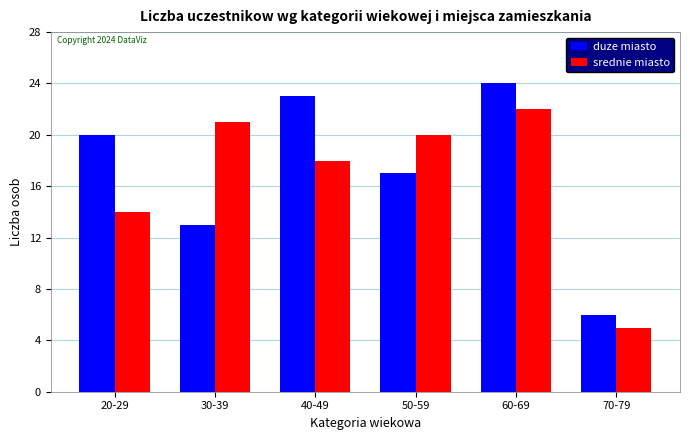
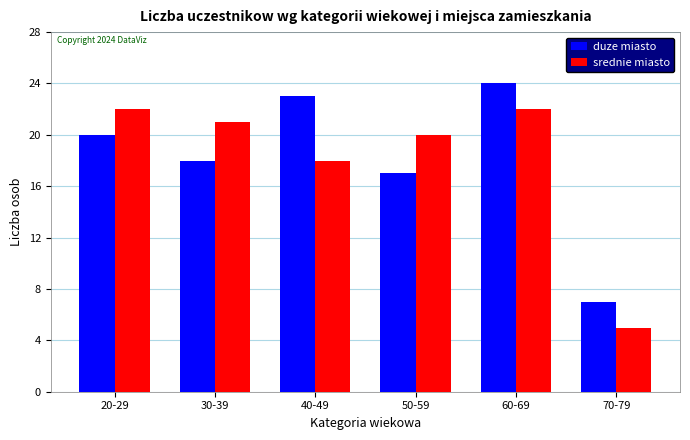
  {
    "duze miasto": {
      "20-29": 20,
-     "30-39": 13,
+     "30-39": 18,
      "40-49": 23,
      "50-59": 17,
      "60-69": 24,
-     "70-79": 6
+     "70-79": 7
    },
    "srednie miasto": {
-     "20-29": 14,
+     "20-29": 22,
      "30-39": 21,
      "40-49": 18,
      "50-59": 20,
      "60-69": 22,
      "70-79": 5
    }
  }
